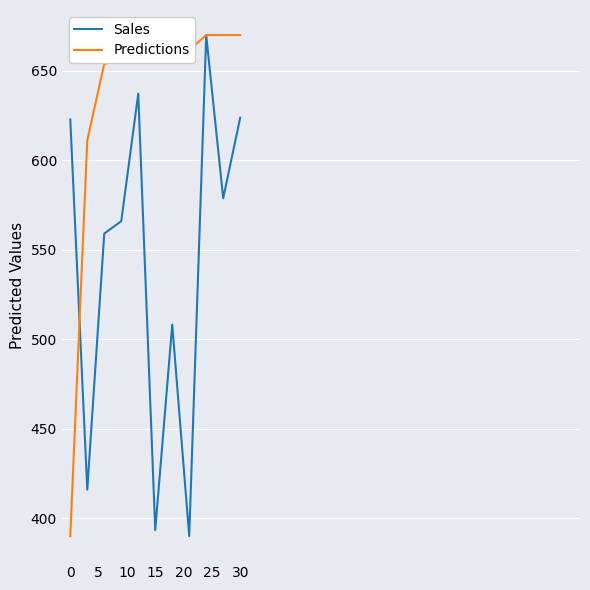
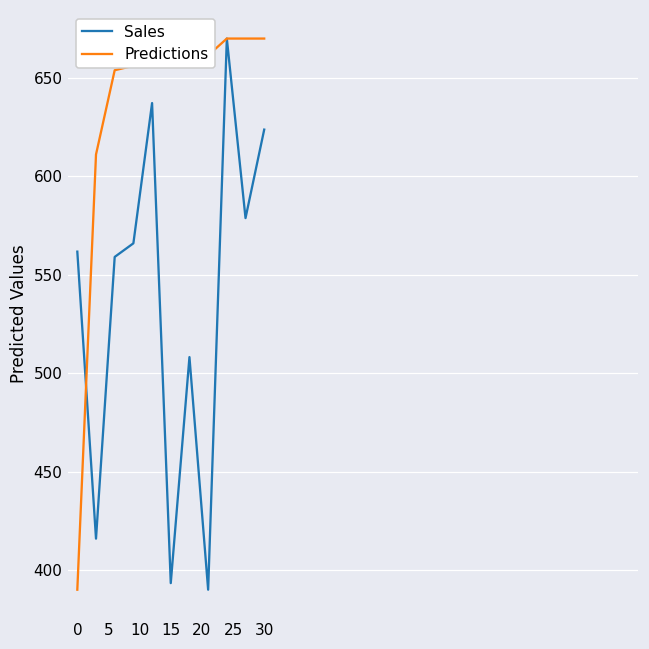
  {
    "Sales": {
-     "0": 623,
+     "0": 562,
      "15": 393,
      "30": 624
    },
    "Predictions": {
      "0": 390,
      "30": 670
    }
  }
